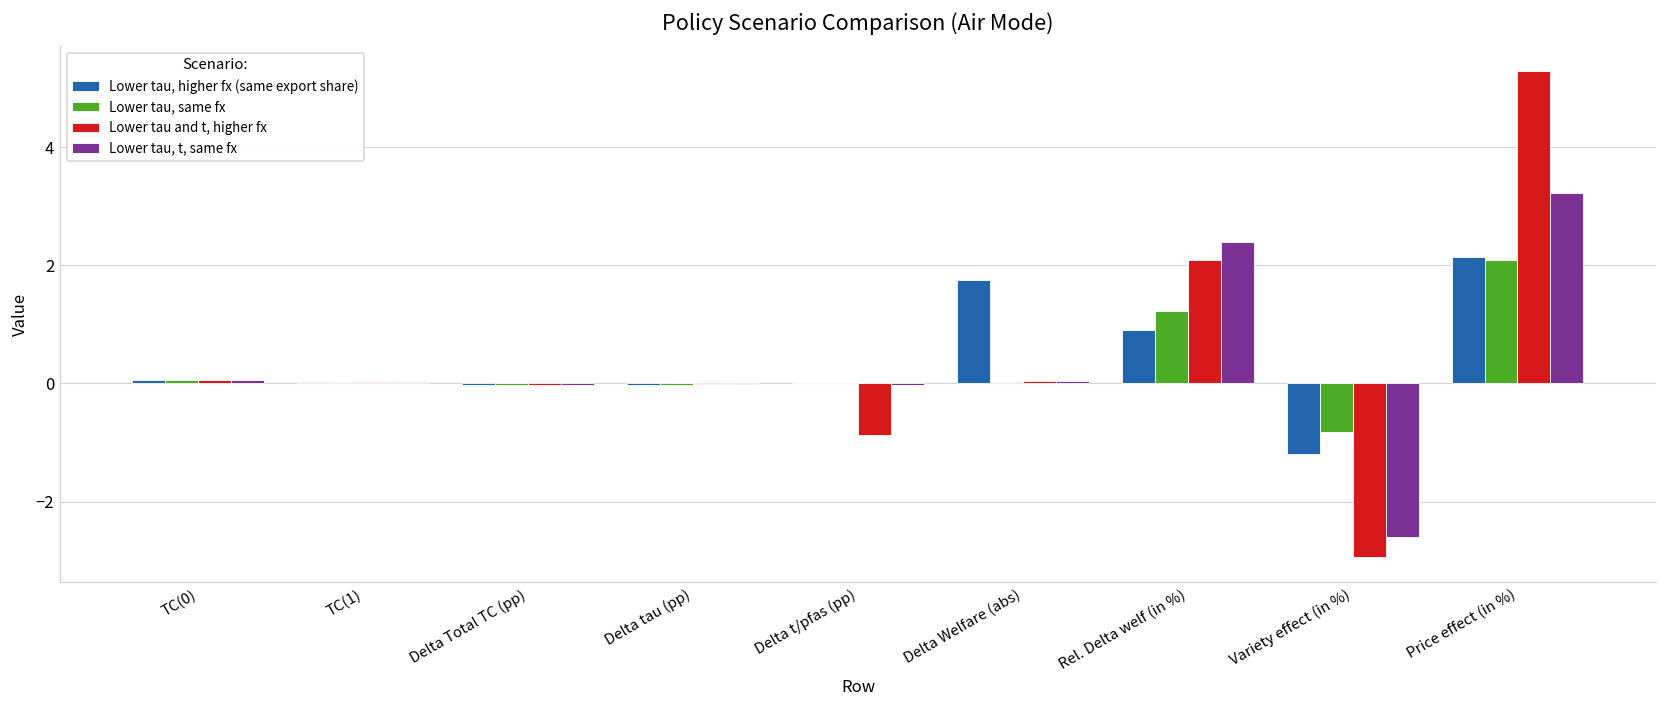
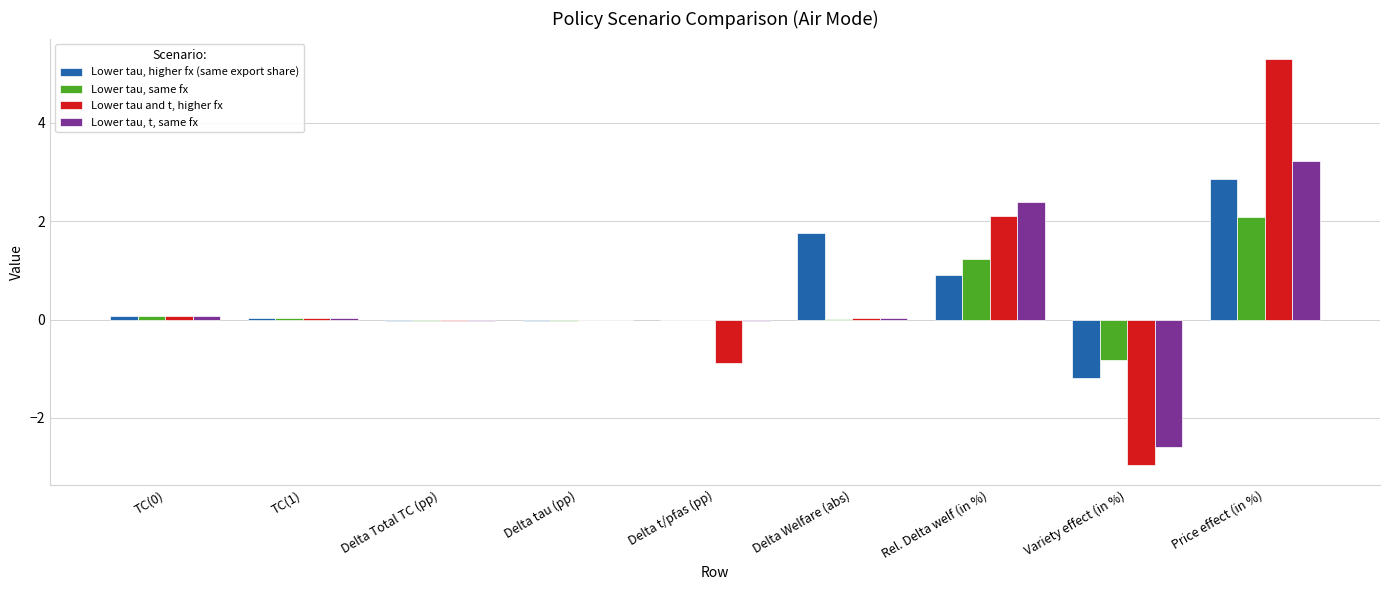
  {
    "Lower tau, higher fx (same export share)": {
      "TC(0)": 0.1,
      "Delta t/pfas (pp)": 0.0,
      "Delta Welfare (abs)": 1.8,
      "Rel. Delta welf (in %)": 0.9,
      "Variety effect (in %)": -1.2,
-     "Price effect (in %)": 2.1
+     "Price effect (in %)": 2.9
    },
    "Lower tau, same fx": {
      "TC(0)": 0.1,
      "Delta t/pfas (pp)": 0.0,
      "Rel. Delta welf (in %)": 1.2,
      "Variety effect (in %)": -0.8,
      "Price effect (in %)": 2.1
    },
    "Lower tau and t, higher fx": {
      "TC(0)": 0.1,
      "Delta t/pfas (pp)": -0.9,
      "Rel. Delta welf (in %)": 2.1,
      "Variety effect (in %)": -2.9,
      "Price effect (in %)": 5.3
    },
    "Lower tau, t, same fx": {
      "TC(0)": 0.1,
      "Rel. Delta welf (in %)": 2.4,
      "Variety effect (in %)": -2.6,
      "Price effect (in %)": 3.2
    }
  }
